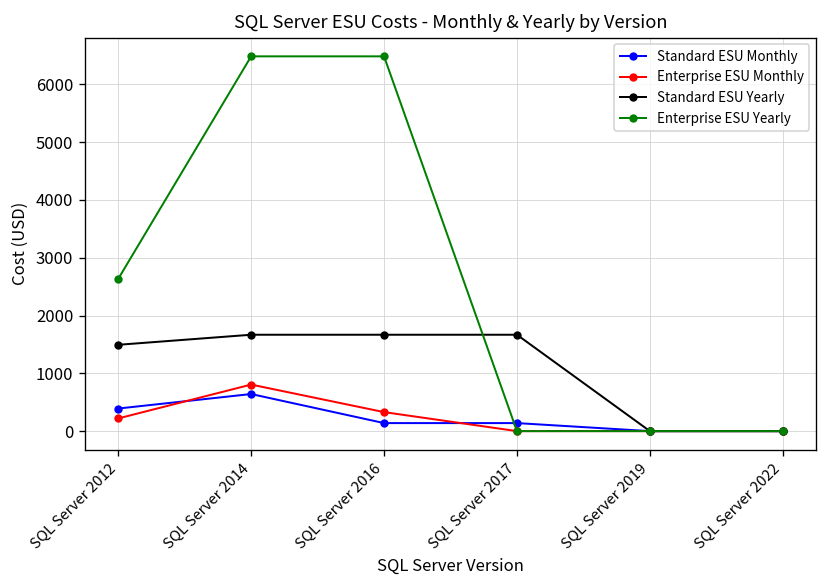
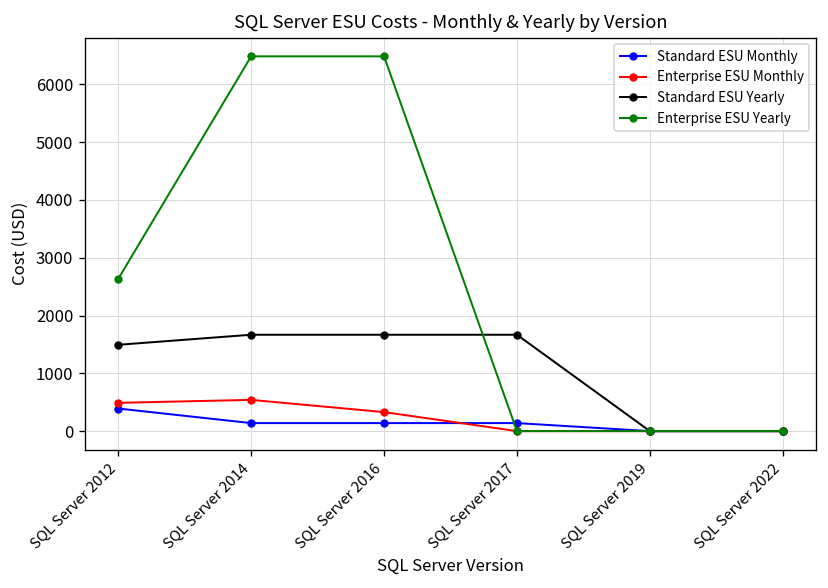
  {
    "Standard ESU Monthly": {
      "SQL Server 2012": 400,
-     "SQL Server 2014": 600,
+     "SQL Server 2014": 100,
      "SQL Server 2016": 100,
      "SQL Server 2017": 100
    },
    "Enterprise ESU Monthly": {
-     "SQL Server 2012": 200,
-     "SQL Server 2014": 800,
+     "SQL Server 2012": 500,
+     "SQL Server 2014": 500,
      "SQL Server 2016": 300
    },
    "Standard ESU Yearly": {
      "SQL Server 2012": 1500,
      "SQL Server 2014": 1700,
      "SQL Server 2016": 1700,
      "SQL Server 2017": 1700
    },
    "Enterprise ESU Yearly": {
      "SQL Server 2012": 2600,
      "SQL Server 2014": 6500,
      "SQL Server 2016": 6500
    }
  }
